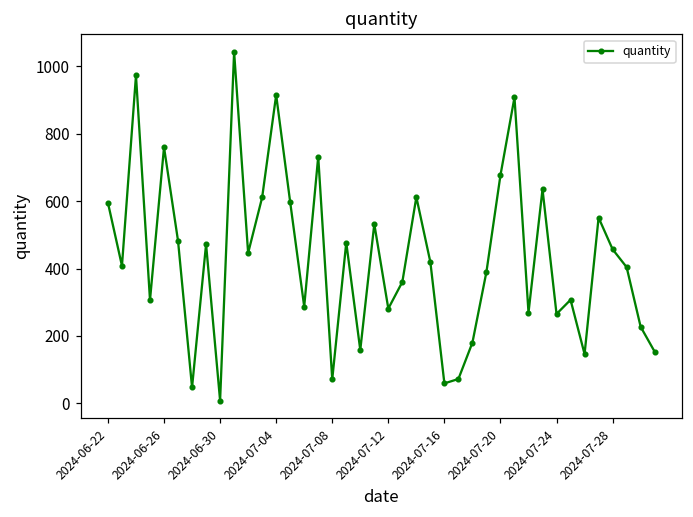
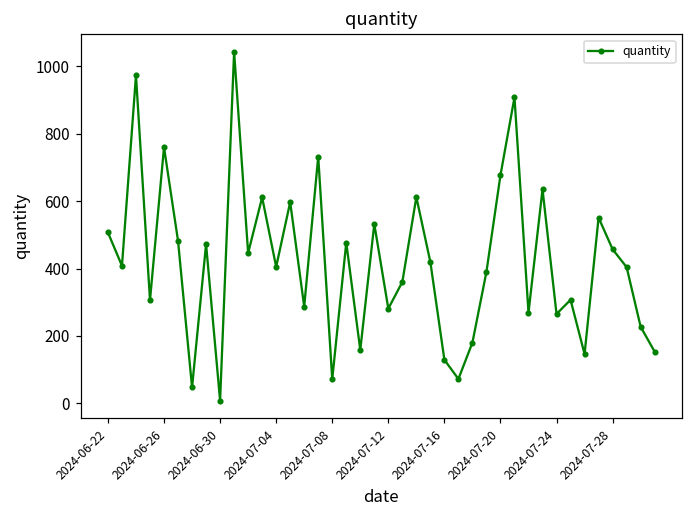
  {
-   "2024-06-22": 600,
+   "2024-06-22": 510,
    "2024-06-26": 760,
    "2024-06-30": 10,
-   "2024-07-04": 920,
+   "2024-07-04": 410,
    "2024-07-08": 70,
    "2024-07-12": 280,
-   "2024-07-16": 60,
+   "2024-07-16": 130,
    "2024-07-20": 680,
    "2024-07-24": 270,
    "2024-07-28": 460
  }
